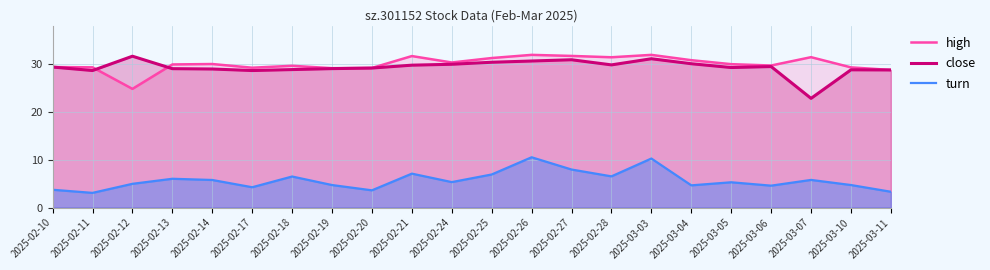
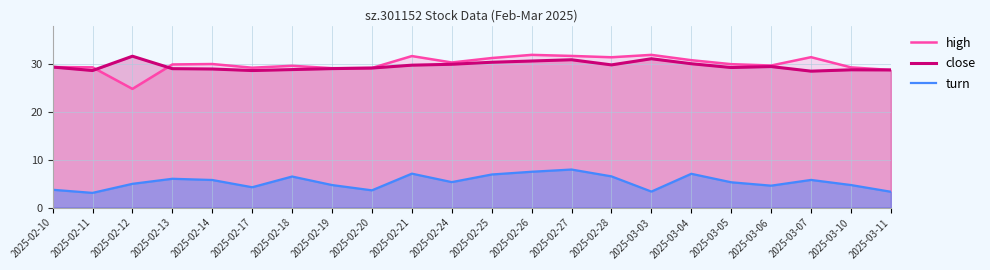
  {
    "high": {
      "2025-02-11": 29,
      "2025-02-12": 25,
      "2025-02-13": 30,
      "2025-02-14": 30,
      "2025-02-17": 29,
      "2025-02-18": 30,
      "2025-02-21": 32,
      "2025-02-25": 31,
      "2025-02-26": 32,
      "2025-02-27": 32,
      "2025-02-28": 31,
      "2025-03-03": 32,
      "2025-03-04": 31,
      "2025-03-05": 30,
      "2025-03-07": 31
    },
    "close": {
      "2025-02-11": 29,
      "2025-02-12": 32,
      "2025-02-13": 29,
      "2025-02-14": 29,
      "2025-02-17": 29,
      "2025-02-18": 29,
      "2025-02-21": 30,
      "2025-02-25": 30,
      "2025-02-26": 31,
      "2025-02-27": 31,
      "2025-02-28": 30,
      "2025-03-03": 31,
      "2025-03-04": 30,
      "2025-03-05": 29,
-     "2025-03-07": 23
+     "2025-03-07": 28
    },
    "turn": {
      "2025-02-10": 4,
      "2025-02-11": 3,
      "2025-02-12": 5,
      "2025-02-13": 6,
      "2025-02-14": 6,
      "2025-02-17": 4,
      "2025-02-18": 6,
      "2025-02-19": 5,
      "2025-02-20": 4,
      "2025-02-21": 7,
      "2025-02-24": 5,
      "2025-02-25": 7,
-     "2025-02-26": 11,
+     "2025-02-26": 7,
      "2025-02-27": 8,
      "2025-02-28": 7,
-     "2025-03-03": 10,
-     "2025-03-04": 5,
+     "2025-03-03": 3,
+     "2025-03-04": 7,
      "2025-03-05": 5,
      "2025-03-06": 5,
      "2025-03-07": 6,
      "2025-03-10": 5,
      "2025-03-11": 3
    }
  }
